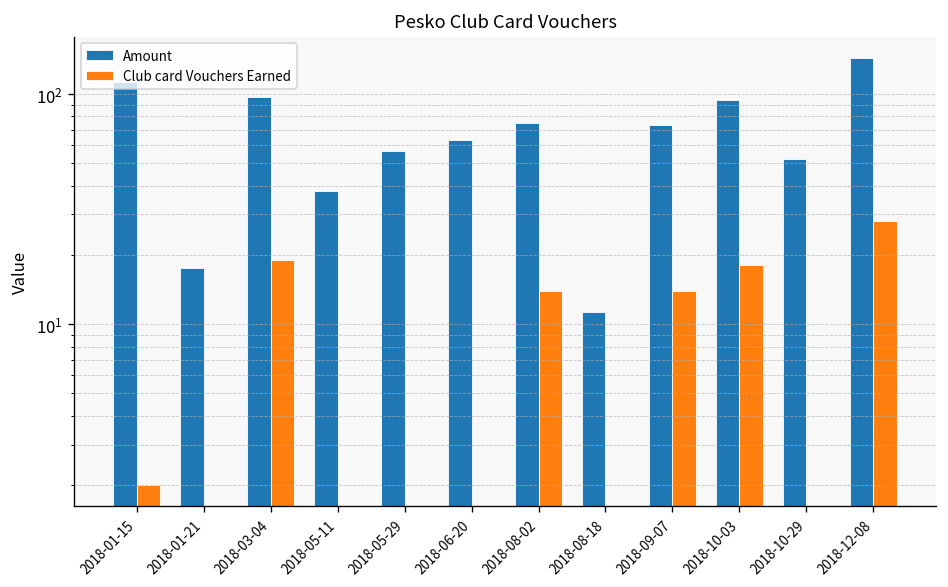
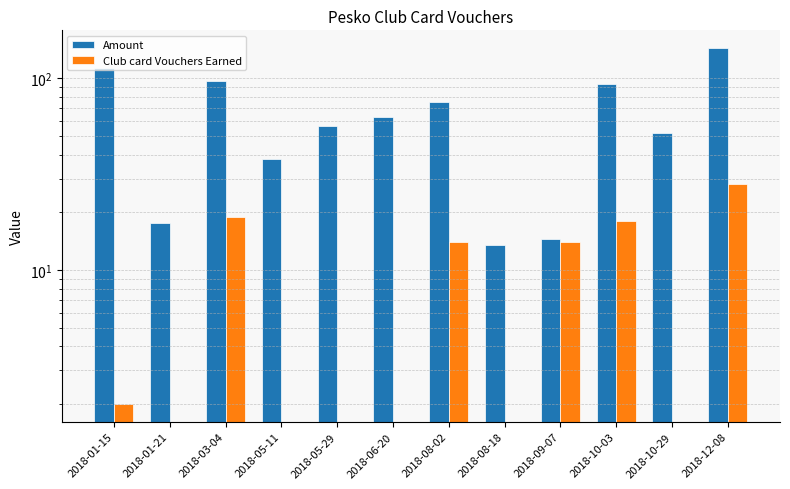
  {
    "Amount": {
      "2018-01-21": 18,
      "2018-03-04": 100,
      "2018-05-11": 38,
      "2018-05-29": 56,
      "2018-06-20": 63,
      "2018-08-02": 75,
-     "2018-08-18": 11,
-     "2018-09-07": 74,
+     "2018-08-18": 13,
+     "2018-09-07": 15,
      "2018-10-03": 90,
      "2018-10-29": 52,
      "2018-12-08": 140
    },
    "Club card Vouchers Earned": {
      "2018-01-15": 2,
      "2018-03-04": 19,
      "2018-08-02": 14,
      "2018-09-07": 14,
      "2018-10-03": 18,
      "2018-12-08": 28
    }
  }
